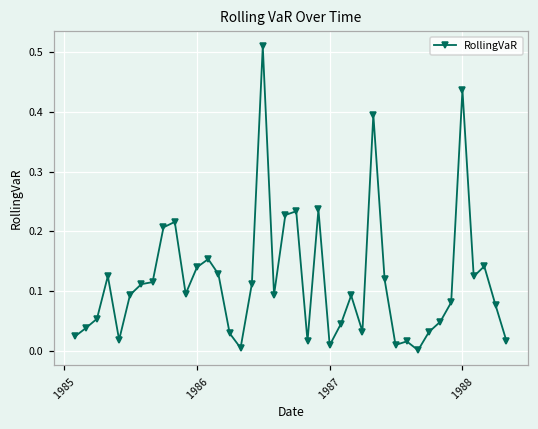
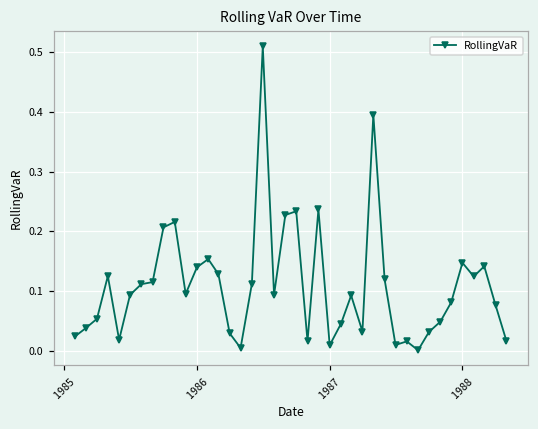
  {
    "1986": 0.14,
    "1987": 0.01,
-   "1988": 0.44
+   "1988": 0.15
  }
